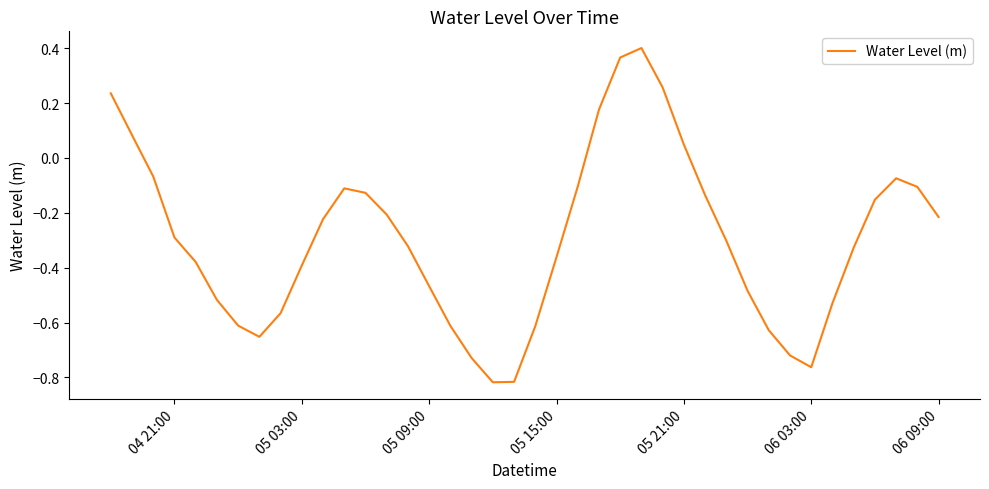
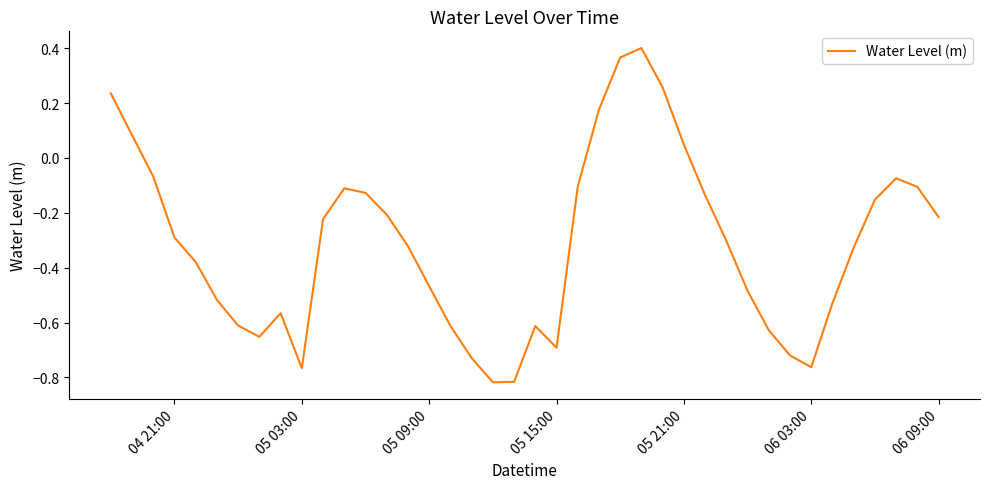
  {
    "04 21:00": -0.29,
-   "05 03:00": -0.39,
+   "05 03:00": -0.77,
    "05 09:00": -0.47,
-   "05 15:00": -0.36,
+   "05 15:00": -0.69,
    "05 21:00": 0.05,
    "06 03:00": -0.76,
    "06 09:00": -0.22
  }
